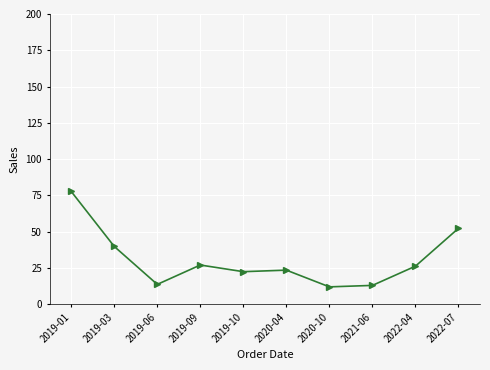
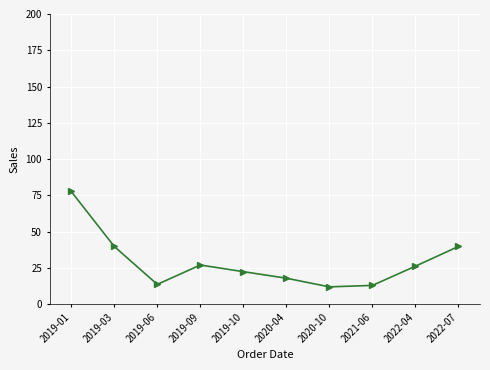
  {
    "2019-01": 78,
    "2019-03": 40,
    "2019-06": 14,
    "2019-09": 27,
    "2019-10": 22,
-   "2020-04": 23,
+   "2020-04": 18,
    "2020-10": 12,
    "2021-06": 13,
    "2022-04": 26,
-   "2022-07": 52
+   "2022-07": 40
  }
